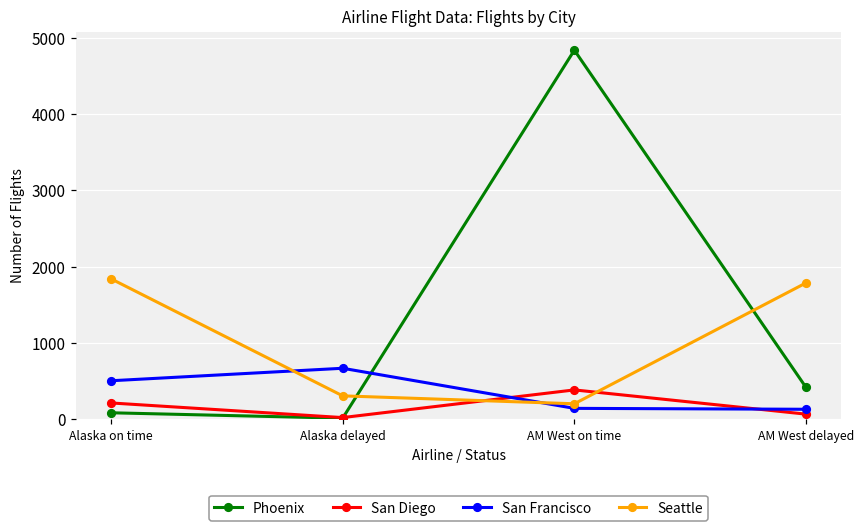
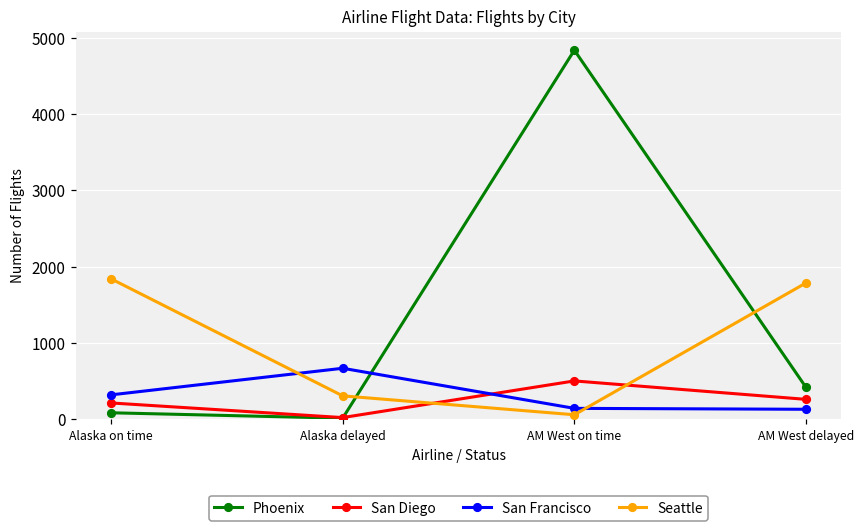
  {
    "Phoenix": {
      "Alaska on time": 100,
      "AM West on time": 4800,
      "AM West delayed": 400
    },
    "San Diego": {
      "Alaska on time": 200,
-     "AM West on time": 400,
-     "AM West delayed": 100
+     "AM West on time": 500,
+     "AM West delayed": 300
    },
    "San Francisco": {
-     "Alaska on time": 500,
+     "Alaska on time": 300,
      "Alaska delayed": 700,
      "AM West on time": 100,
      "AM West delayed": 100
    },
    "Seattle": {
      "Alaska on time": 1800,
      "Alaska delayed": 300,
-     "AM West on time": 200,
+     "AM West on time": 100,
      "AM West delayed": 1800
    }
  }
